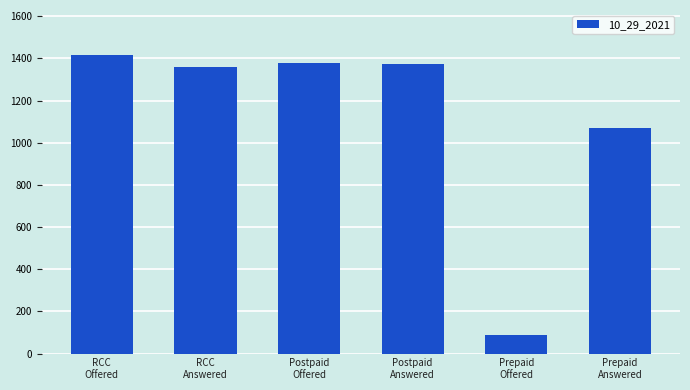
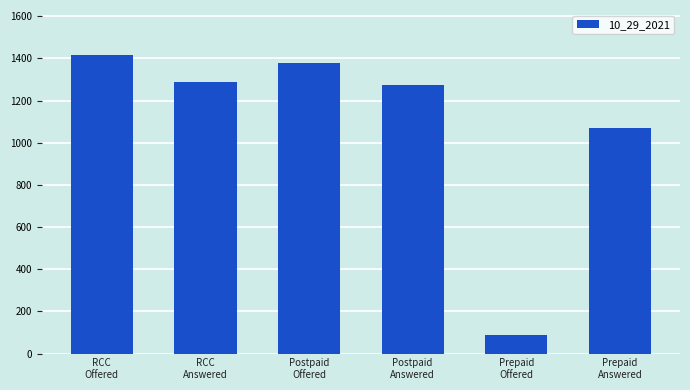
  {
    "RCC Offered": 1420,
-   "RCC Answered": 1360,
+   "RCC Answered": 1290,
    "Postpaid Offered": 1380,
-   "Postpaid Answered": 1370,
+   "Postpaid Answered": 1270,
    "Prepaid Offered": 90,
    "Prepaid Answered": 1070
  }
